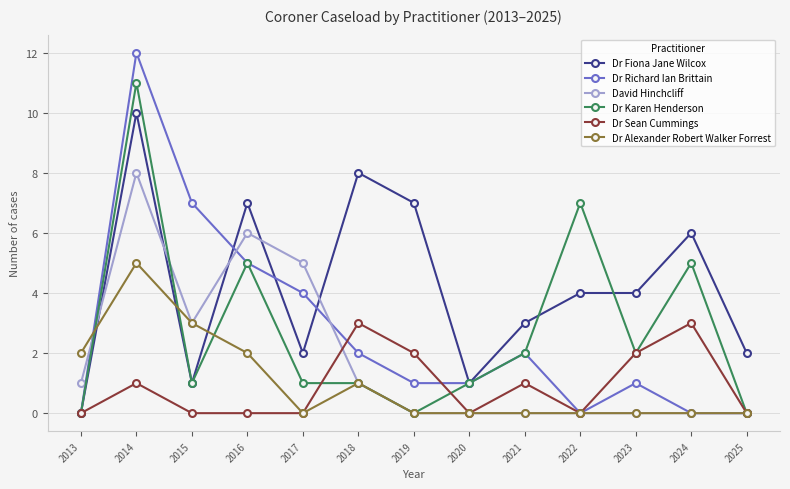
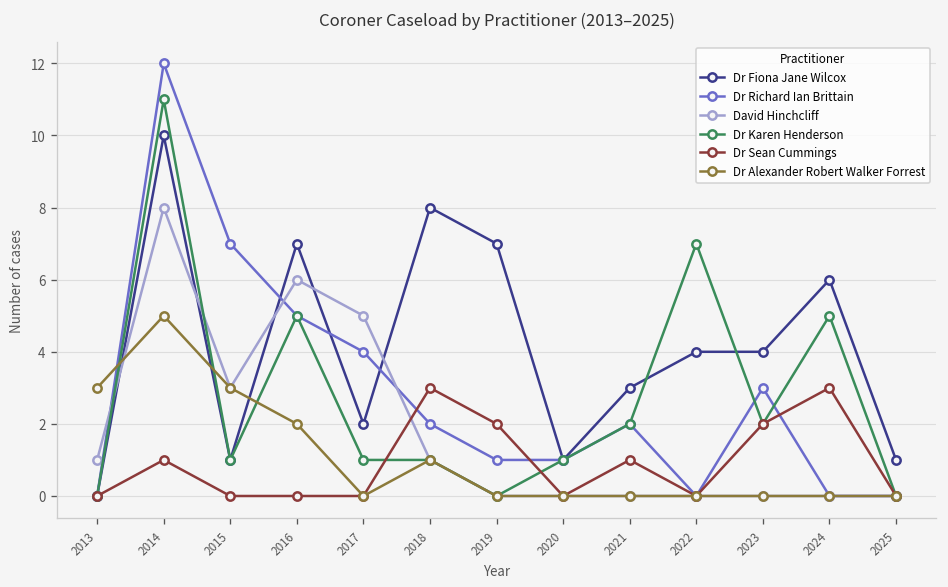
  {
    "Dr Fiona Jane Wilcox": {
      "2014": 10,
      "2016": 7,
      "2017": 2,
      "2018": 8,
      "2019": 7,
      "2021": 3,
      "2022": 4,
      "2023": 4,
      "2024": 6,
-     "2025": 2
+     "2025": 1
    },
    "Dr Richard Ian Brittain": {
      "2014": 12,
      "2015": 7,
      "2017": 4,
      "2018": 2,
      "2019": 1,
-     "2023": 1
+     "2023": 3
    },
    "David Hinchcliff": {
      "2013": 1,
      "2014": 8,
      "2016": 6,
      "2017": 5
    },
    "Dr Karen Henderson": {
      "2014": 11,
      "2017": 1,
      "2022": 7,
      "2024": 5
    },
    "Dr Sean Cummings": {
      "2014": 1,
      "2015": 0,
      "2016": 0,
      "2018": 3,
      "2019": 2,
      "2021": 1,
      "2024": 3
    },
    "Dr Alexander Robert Walker Forrest": {
-     "2013": 2,
+     "2013": 3,
      "2014": 5,
      "2016": 2
    }
  }
